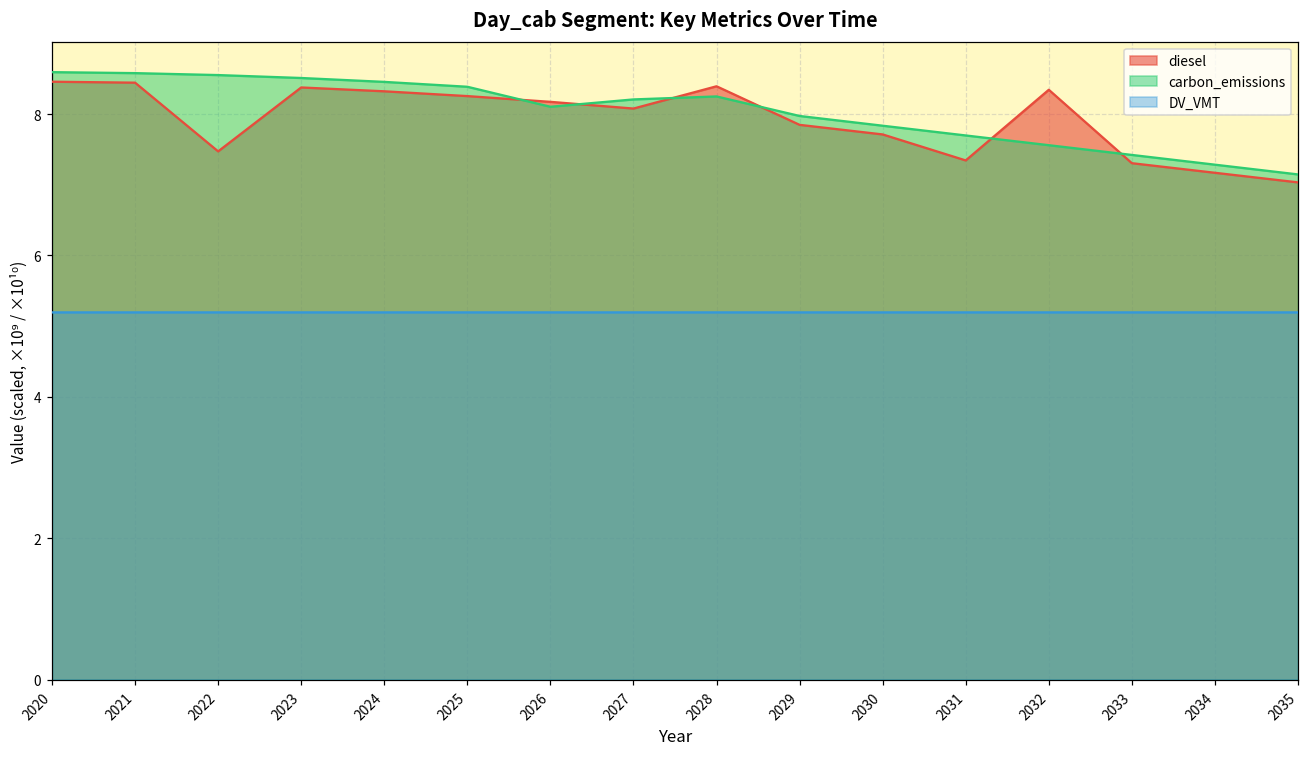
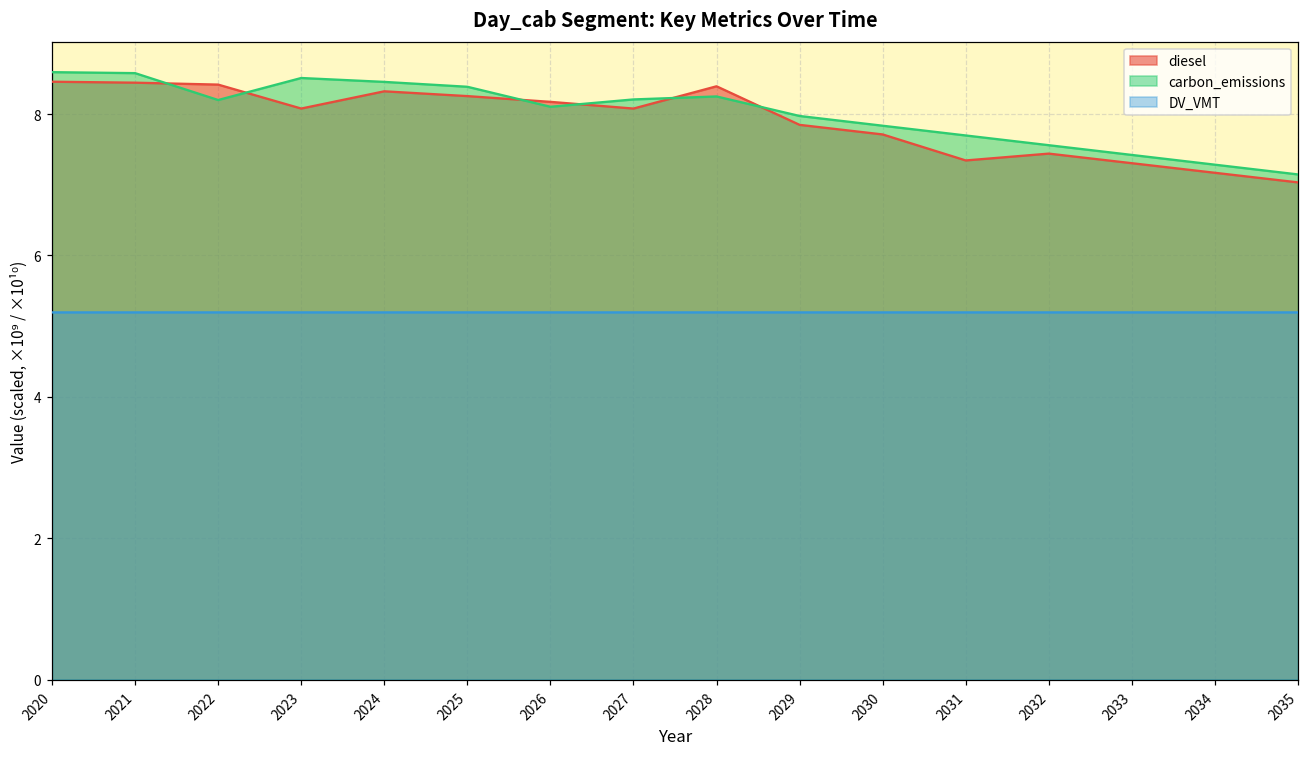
  {
    "diesel": {
      "2020": 8.5,
      "2021": 8.4,
-     "2022": 7.5,
-     "2023": 8.4,
+     "2022": 8.4,
+     "2023": 8.1,
      "2024": 8.3,
      "2025": 8.3,
      "2026": 8.2,
      "2027": 8.1,
      "2028": 8.4,
      "2029": 7.8,
      "2030": 7.7,
      "2031": 7.3,
-     "2032": 8.3,
+     "2032": 7.4,
      "2033": 7.3,
      "2034": 7.2,
      "2035": 7.0
    },
    "carbon_emissions": {
      "2020": 8.6,
      "2021": 8.6,
-     "2022": 8.6,
+     "2022": 8.2,
      "2023": 8.5,
      "2024": 8.5,
      "2025": 8.4,
      "2026": 8.1,
      "2027": 8.2,
      "2028": 8.2,
      "2029": 8.0,
      "2030": 7.8,
      "2031": 7.7,
      "2032": 7.6,
      "2033": 7.4,
      "2034": 7.3,
      "2035": 7.1
    },
    "DV_VMT": {
      "2020": 5.2,
      "2021": 5.2,
      "2022": 5.2,
      "2023": 5.2,
      "2024": 5.2,
      "2025": 5.2,
      "2026": 5.2,
      "2027": 5.2,
      "2028": 5.2,
      "2029": 5.2,
      "2030": 5.2,
      "2031": 5.2,
      "2032": 5.2,
      "2033": 5.2,
      "2034": 5.2,
      "2035": 5.2
    }
  }
